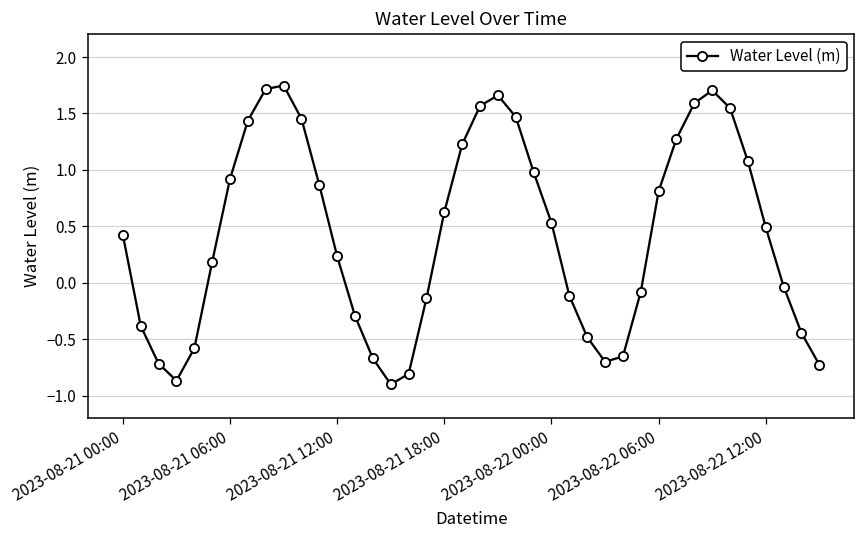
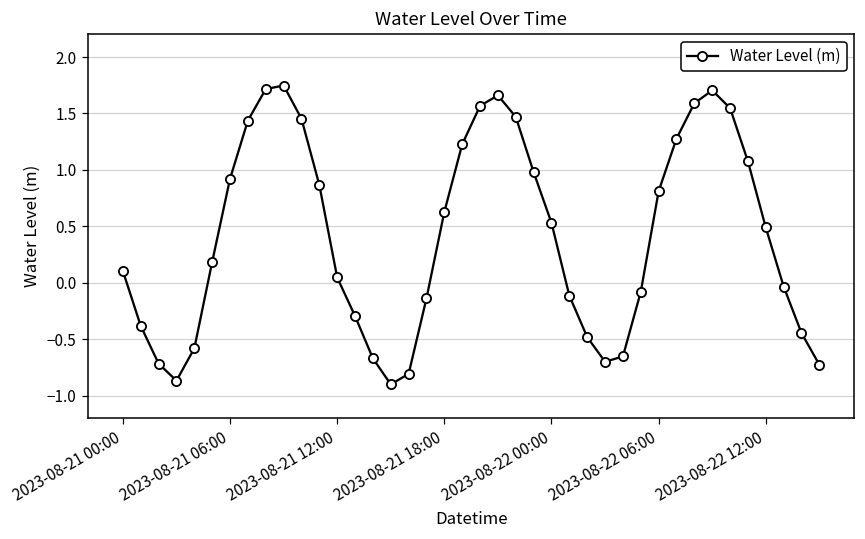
  {
-   "2023-08-21 00:00": 0.42,
+   "2023-08-21 00:00": 0.10,
    "2023-08-21 06:00": 0.92,
-   "2023-08-21 12:00": 0.23,
+   "2023-08-21 12:00": 0.05,
    "2023-08-21 18:00": 0.63,
    "2023-08-22 00:00": 0.53,
    "2023-08-22 06:00": 0.81,
    "2023-08-22 12:00": 0.49
  }
